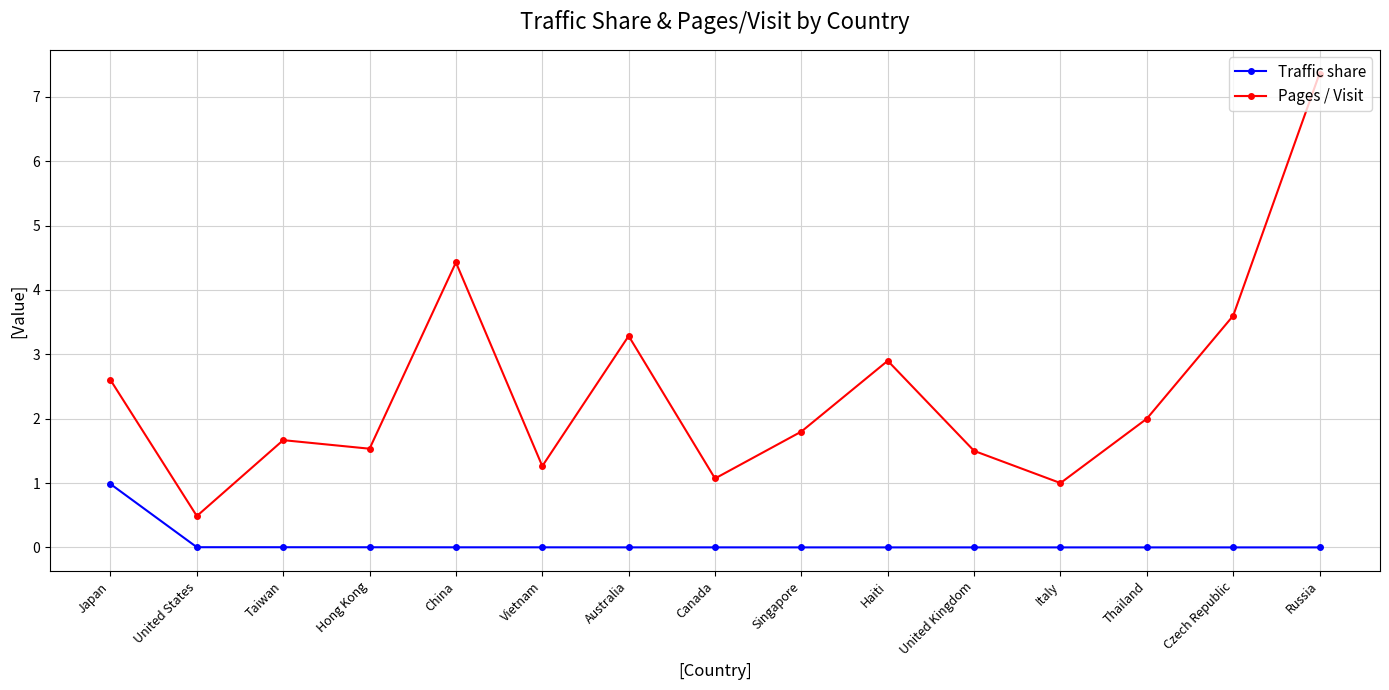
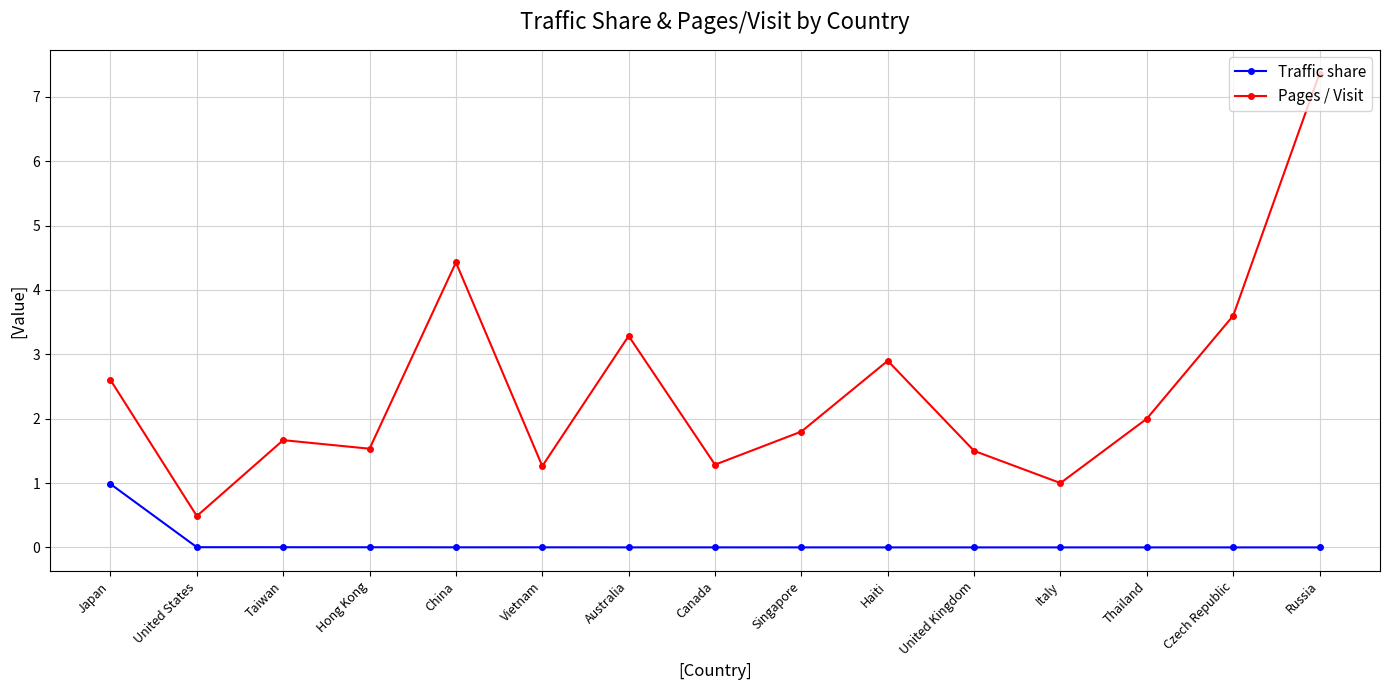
  {
    "Traffic share": {
      "Japan": 1.0,
      "United States": 0.0,
      "Taiwan": 0.0,
      "Hong Kong": 0.0,
      "China": 0.0,
      "Vietnam": 0.0,
      "Australia": 0.0,
      "Canada": 0.0,
      "Singapore": 0.0,
      "Haiti": 0.0,
      "United Kingdom": 0.0,
      "Italy": 0.0,
      "Thailand": 0.0,
      "Czech Republic": 0.0,
      "Russia": 0.0
    },
    "Pages / Visit": {
      "Japan": 2.6,
      "United States": 0.5,
      "Taiwan": 1.7,
      "Hong Kong": 1.5,
      "China": 4.4,
      "Vietnam": 1.3,
      "Australia": 3.3,
-     "Canada": 1.1,
+     "Canada": 1.3,
      "Singapore": 1.8,
      "Haiti": 2.9,
      "United Kingdom": 1.5,
      "Italy": 1.0,
      "Thailand": 2.0,
      "Czech Republic": 3.6
    }
  }
